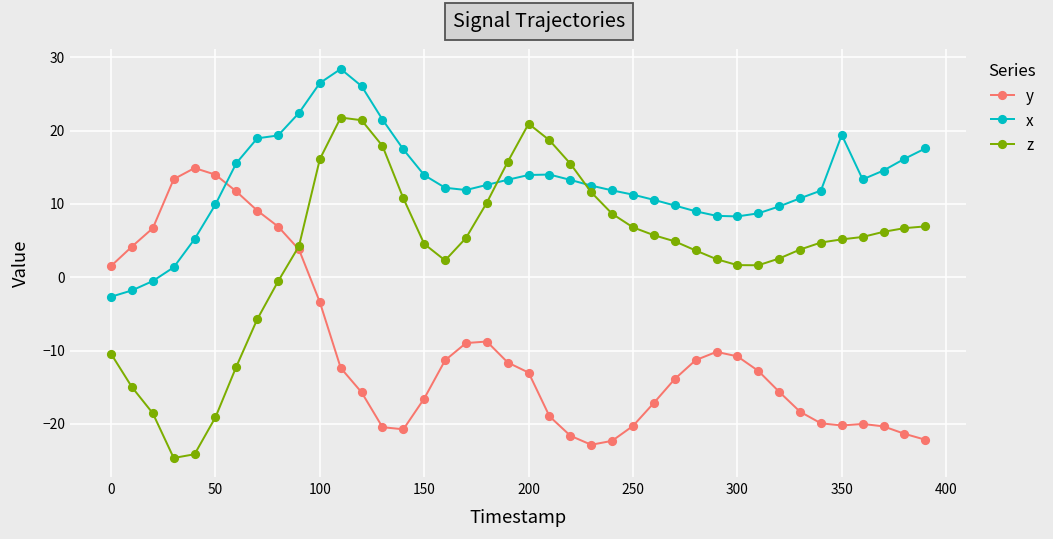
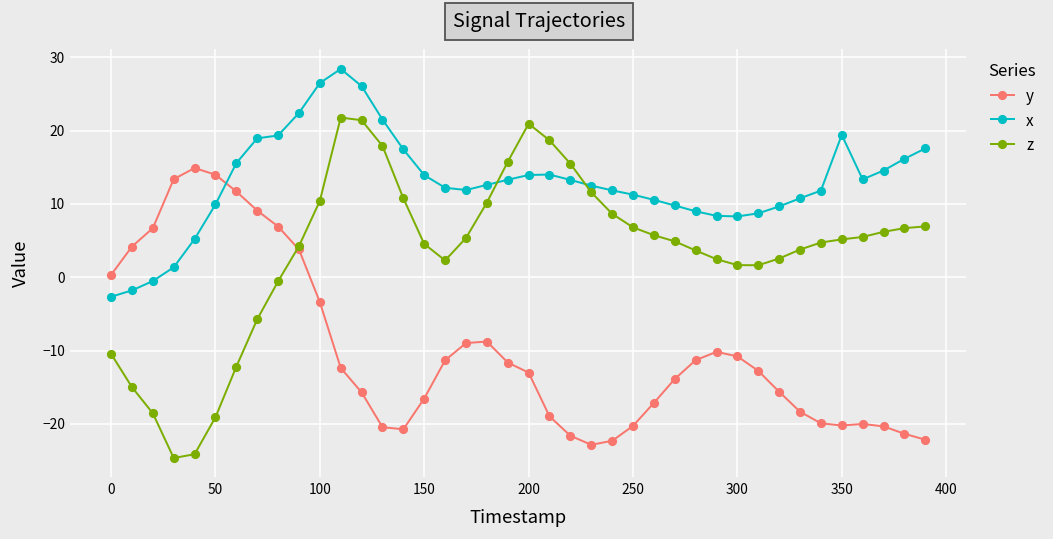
  {
    "y": {
-     "0": 2,
+     "0": 0,
      "50": 14,
      "100": -3,
      "150": -17,
      "200": -13,
      "250": -20,
      "300": -11,
      "350": -20
    },
    "x": {
      "0": -3,
      "50": 10,
      "100": 26,
      "150": 14,
      "200": 14,
      "250": 11,
      "300": 8,
      "350": 19
    },
    "z": {
      "0": -10,
      "50": -19,
-     "100": 16,
+     "100": 10,
      "150": 5,
      "200": 21,
      "250": 7,
      "300": 2,
      "350": 5
    }
  }
